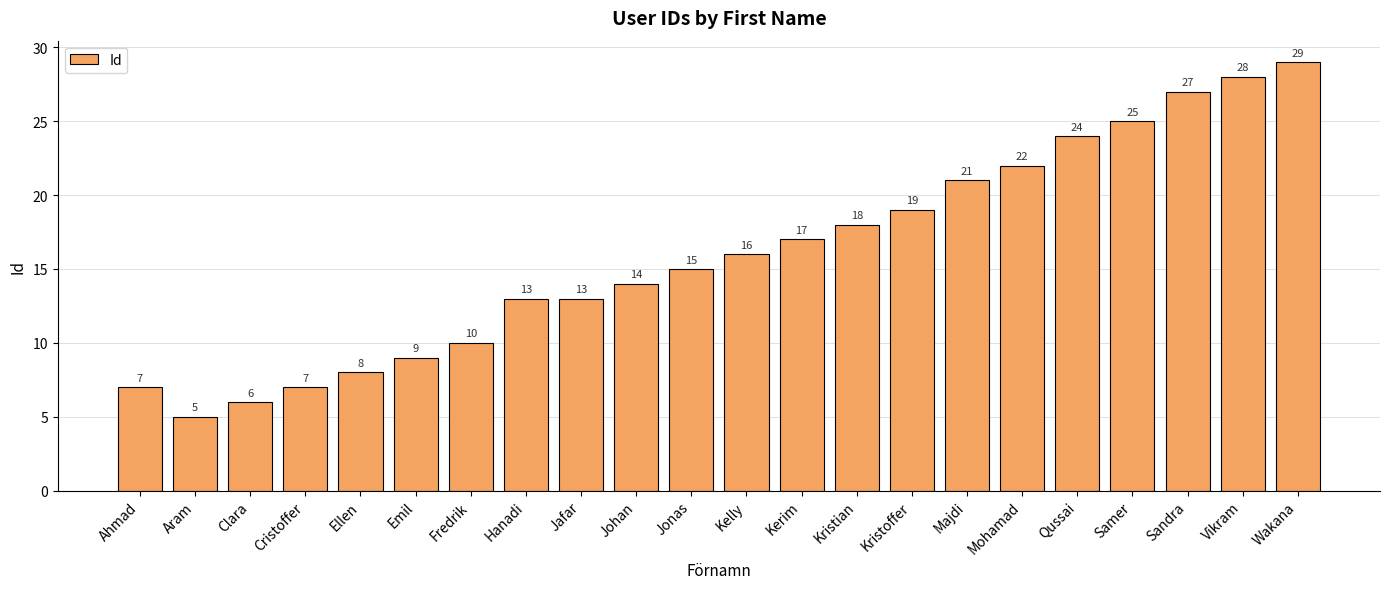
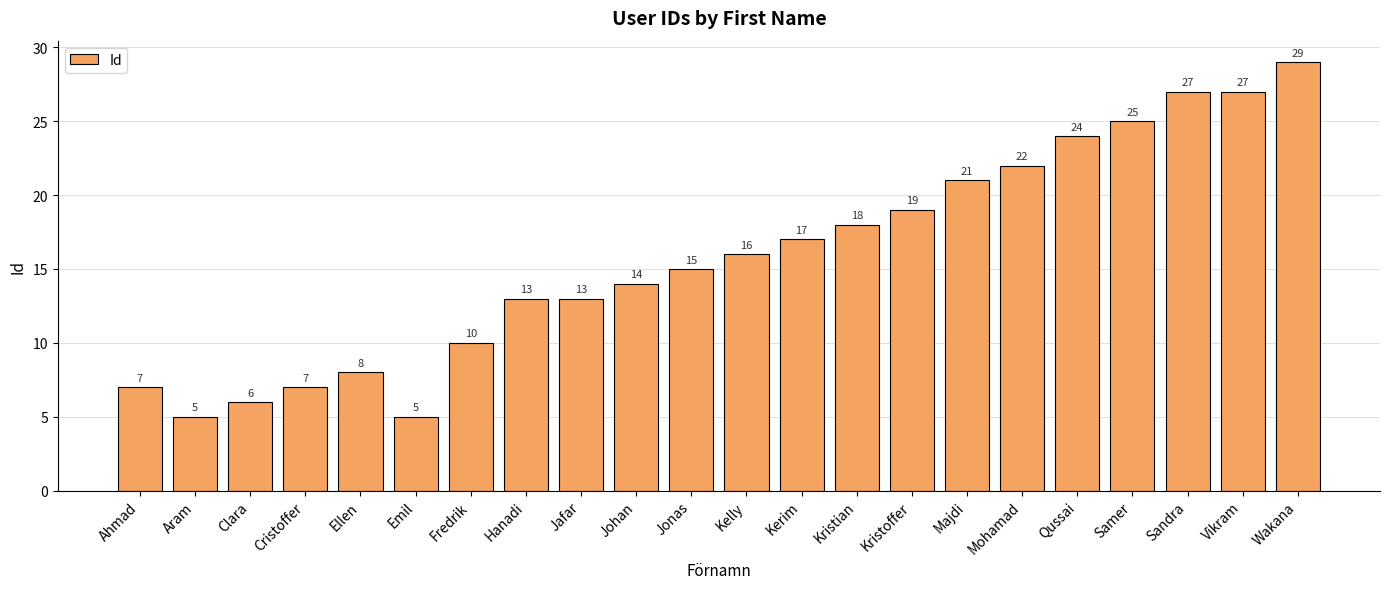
  {
    "Ahmad": 7,
    "Aram": 5,
    "Clara": 6,
    "Cristoffer": 7,
    "Ellen": 8,
-   "Emil": 9,
+   "Emil": 5,
    "Fredrik": 10,
    "Hanadi": 13,
    "Jafar": 13,
    "Johan": 14,
    "Jonas": 15,
    "Kelly": 16,
    "Kerim": 17,
    "Kristian": 18,
    "Kristoffer": 19,
    "Majdi": 21,
    "Mohamad": 22,
    "Qussai": 24,
    "Samer": 25,
    "Sandra": 27,
-   "Vikram": 28,
+   "Vikram": 27,
    "Wakana": 29
  }
